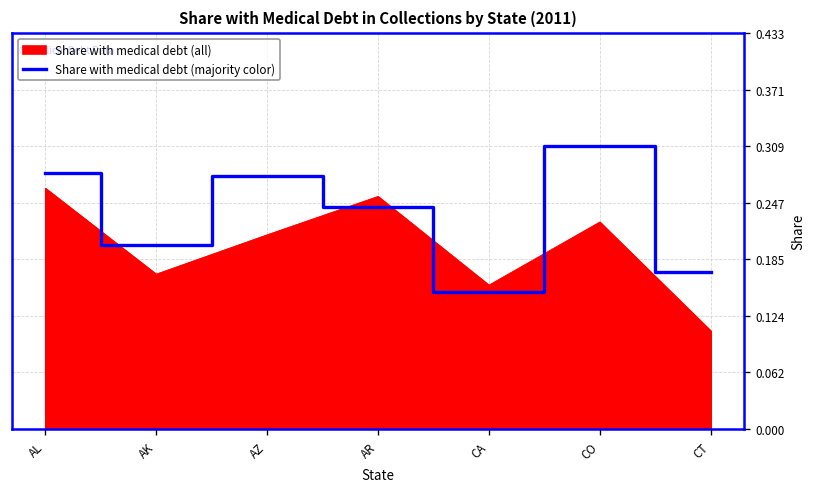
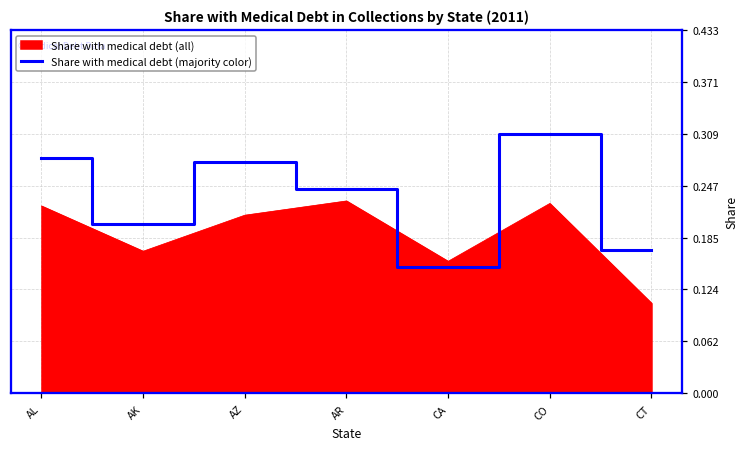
  {
    "Share with medical debt (all)": {
-     "AL": 0.26,
+     "AL": 0.22,
      "AK": 0.17,
      "AZ": 0.21,
-     "AR": 0.25,
+     "AR": 0.23,
      "CA": 0.16,
      "CO": 0.23,
      "CT": 0.11
    },
    "Share with medical debt (majority color)": {
      "AL": 0.28,
      "AK": 0.20,
      "AZ": 0.28,
      "AR": 0.24,
      "CA": 0.15,
      "CO": 0.31,
      "CT": 0.17
    }
  }
